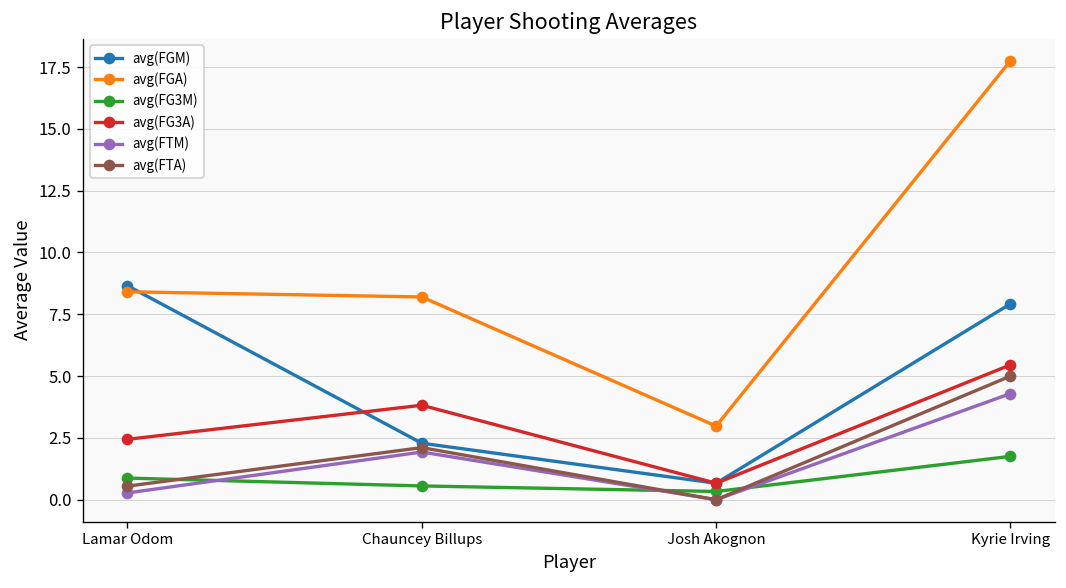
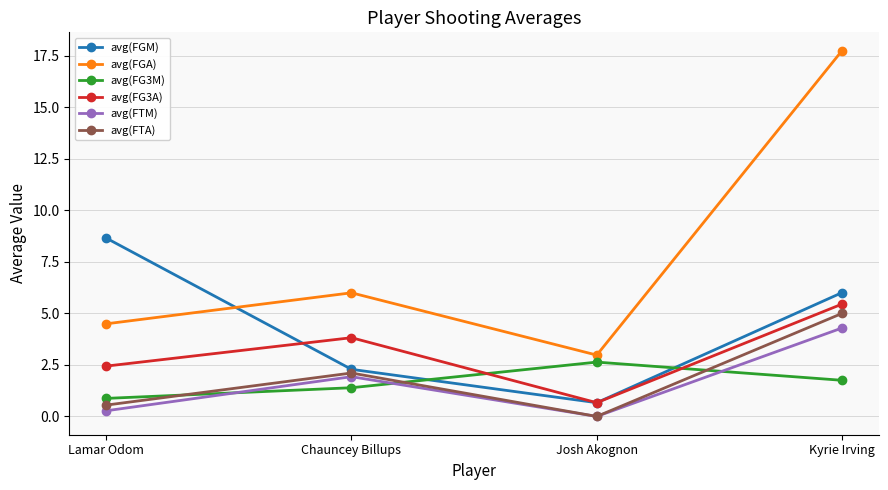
  {
    "avg(FGM)": {
      "Lamar Odom": 8.7,
      "Chauncey Billups": 2.3,
-     "Kyrie Irving": 7.9
+     "Kyrie Irving": 6.0
    },
    "avg(FGA)": {
-     "Lamar Odom": 8.4,
-     "Chauncey Billups": 8.2,
+     "Lamar Odom": 4.5,
+     "Chauncey Billups": 6.0,
      "Josh Akognon": 3.0,
      "Kyrie Irving": 17.8
    },
    "avg(FG3M)": {
      "Lamar Odom": 0.9,
-     "Chauncey Billups": 0.6,
-     "Josh Akognon": 0.3,
+     "Chauncey Billups": 1.4,
+     "Josh Akognon": 2.6,
      "Kyrie Irving": 1.8
    },
    "avg(FG3A)": {
      "Lamar Odom": 2.4,
      "Chauncey Billups": 3.8,
      "Kyrie Irving": 5.5
    },
    "avg(FTM)": {
      "Lamar Odom": 0.3,
      "Chauncey Billups": 1.9,
      "Kyrie Irving": 4.3
    },
    "avg(FTA)": {
      "Lamar Odom": 0.5,
      "Chauncey Billups": 2.1,
      "Kyrie Irving": 5.0
    }
  }
